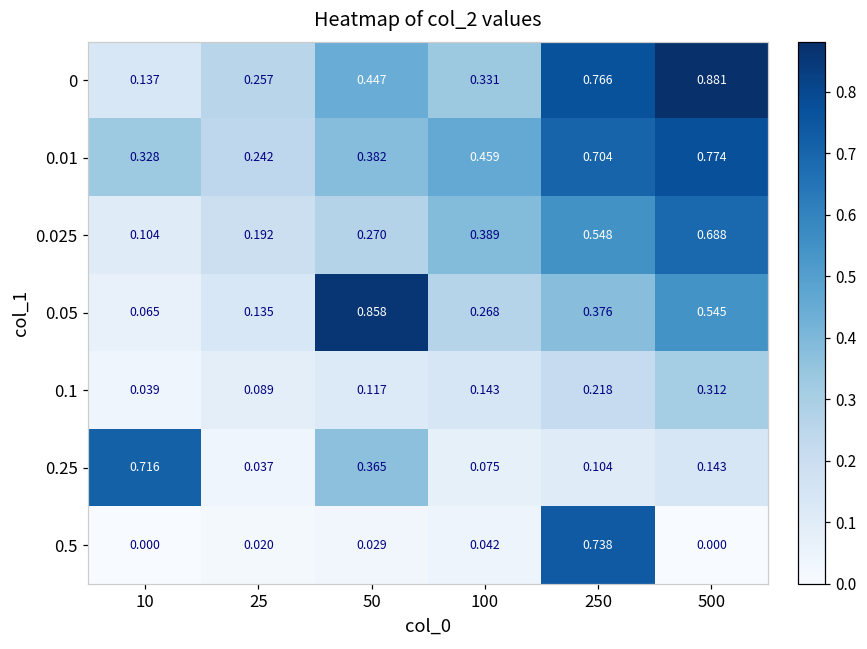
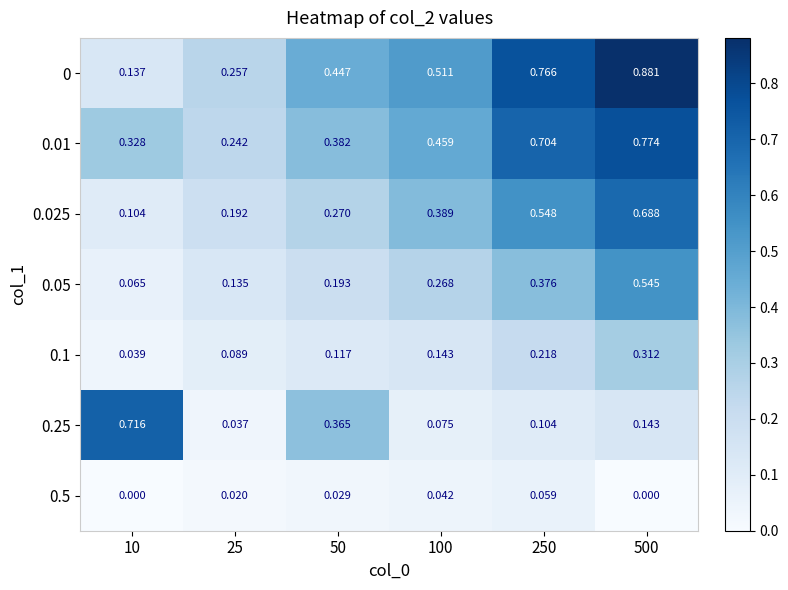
  {
    "0": {
      "10": 0.137,
      "25": 0.257,
      "50": 0.447,
-     "100": 0.331,
+     "100": 0.511,
      "250": 0.766,
      "500": 0.881
    },
    "0.01": {
      "10": 0.328,
      "25": 0.242,
      "50": 0.382,
      "100": 0.459,
      "250": 0.704,
      "500": 0.774
    },
    "0.025": {
      "10": 0.104,
      "25": 0.192,
      "50": 0.270,
      "100": 0.389,
      "250": 0.548,
      "500": 0.688
    },
    "0.05": {
      "10": 0.065,
      "25": 0.135,
-     "50": 0.858,
+     "50": 0.193,
      "100": 0.268,
      "250": 0.376,
      "500": 0.545
    },
    "0.1": {
      "10": 0.039,
      "25": 0.089,
      "50": 0.117,
      "100": 0.143,
      "250": 0.218,
      "500": 0.312
    },
    "0.25": {
      "10": 0.716,
      "25": 0.037,
      "50": 0.365,
      "100": 0.075,
      "250": 0.104,
      "500": 0.143
    },
    "0.5": {
      "10": 0.000,
      "25": 0.020,
      "50": 0.029,
      "100": 0.042,
-     "250": 0.738,
+     "250": 0.059,
      "500": 0.000
    }
  }
